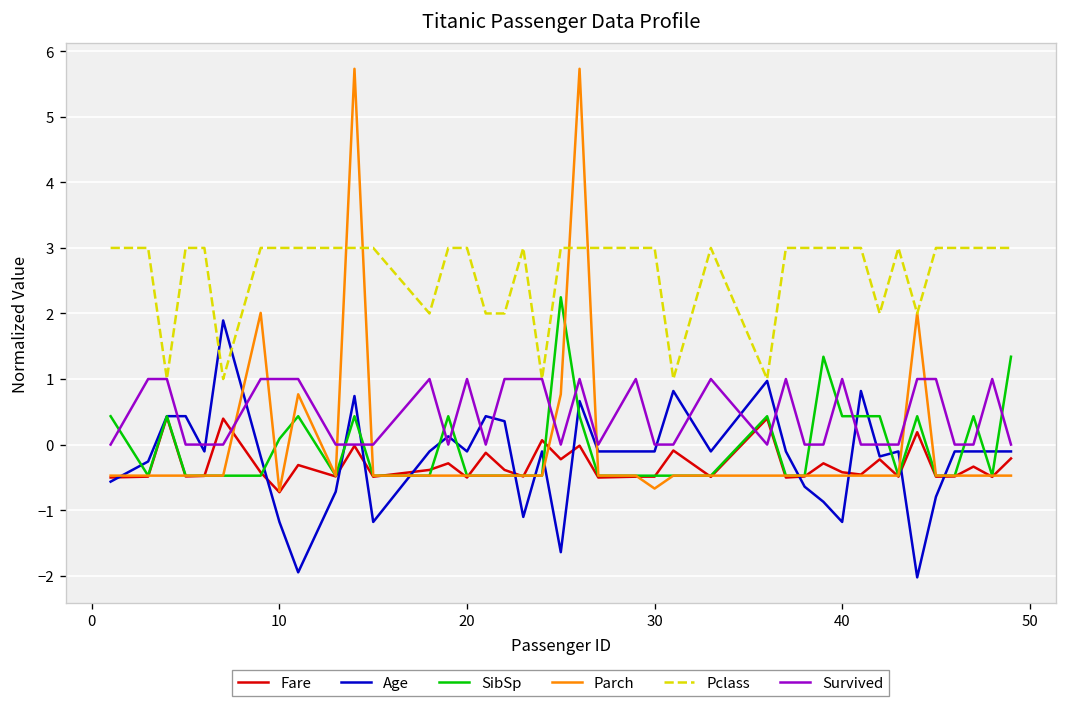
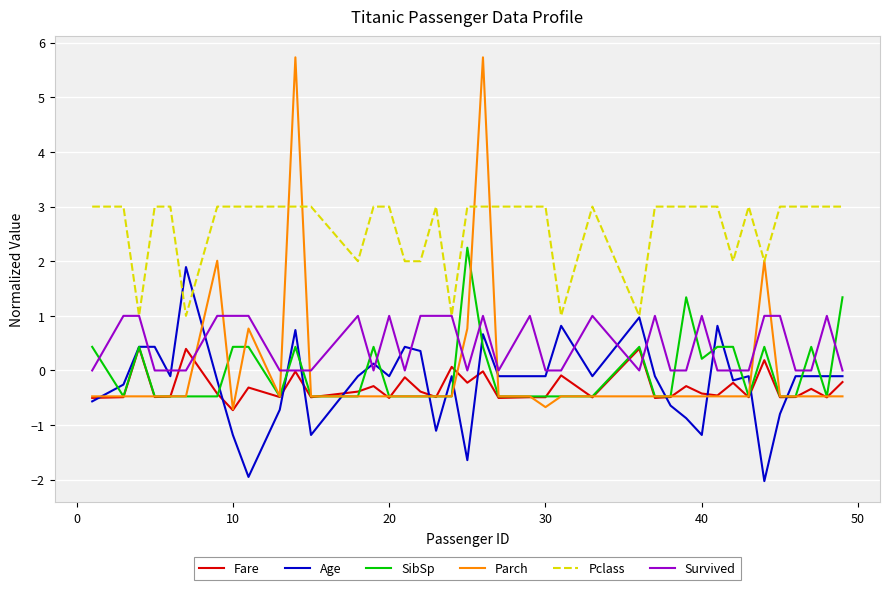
  {
    "Fare": {
      "40": -0.4
    },
    "Age": {
      "10": -1.2,
      "20": -0.1,
      "30": -0.1,
      "40": -1.2
    },
    "SibSp": {
-     "10": 0.1,
-     "40": 0.4
+     "10": 0.4,
+     "40": 0.2
    },
    "Parch": {
      "30": -0.7,
      "40": -0.5
    },
    "Pclass": {
      "10": 3.0,
      "20": 3.0,
      "30": 3.0,
      "40": 3.0
    },
    "Survived": {
      "10": 1.0,
      "20": 1.0,
      "30": 0.0,
      "40": 1.0
    }
  }
